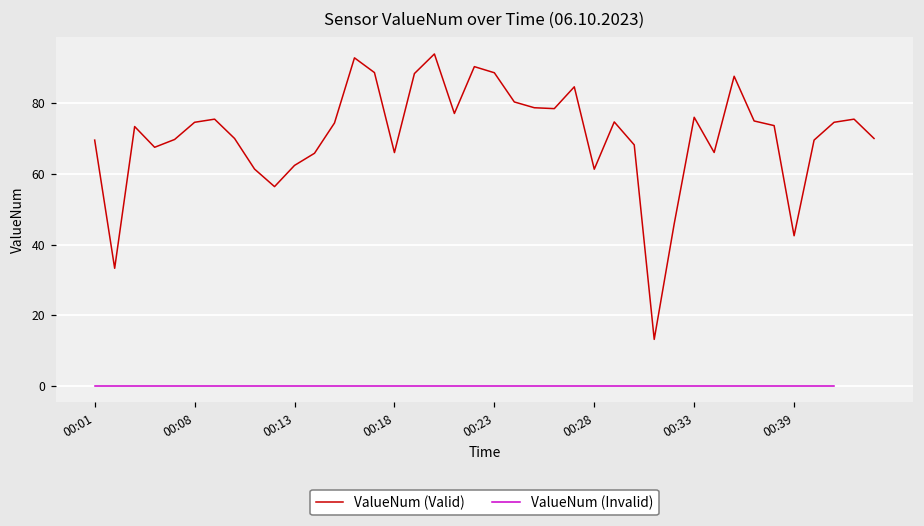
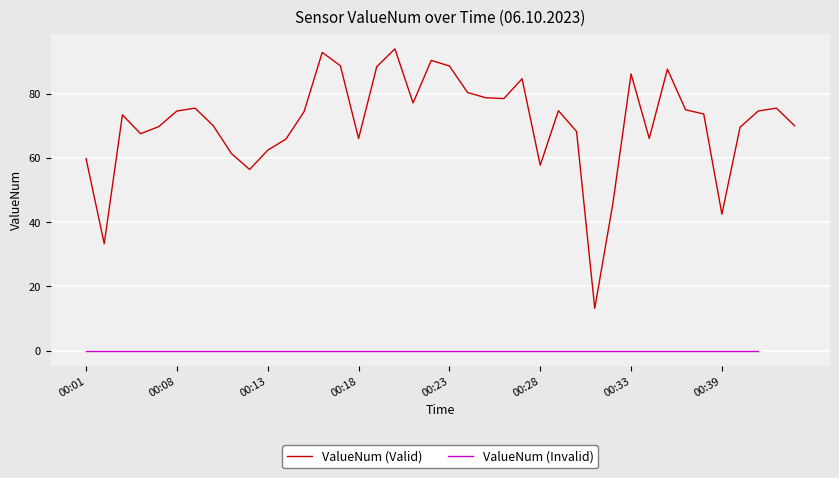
  {
    "ValueNum (Valid)": {
-     "00:01": 70,
+     "00:01": 60,
      "00:08": 75,
      "00:13": 62,
      "00:18": 66,
      "00:23": 89,
-     "00:28": 61,
-     "00:33": 76,
+     "00:28": 58,
+     "00:33": 86,
      "00:39": 43
    },
    "ValueNum (Invalid)": {
      "00:01": 0,
      "00:33": 0,
      "00:39": 0
    }
  }
